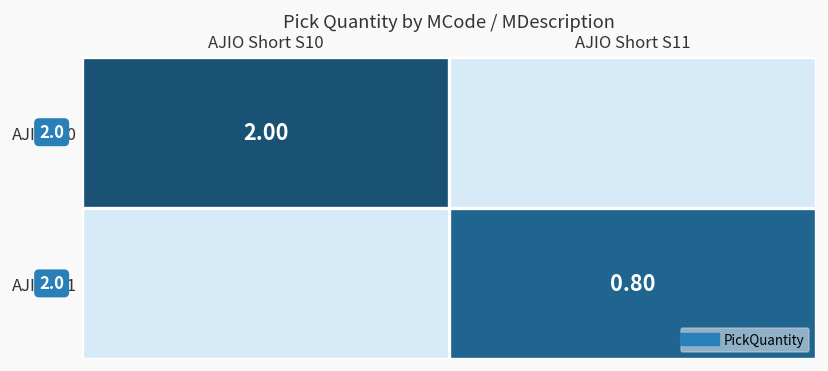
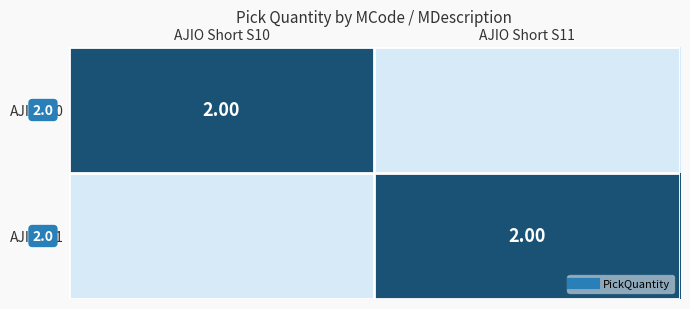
  {
    "AJIOS10": {
      "AJIO Short S10": 2.00
    },
    "AJIOS11": {
-     "AJIO Short S11": 0.80
+     "AJIO Short S11": 2.00
    }
  }
